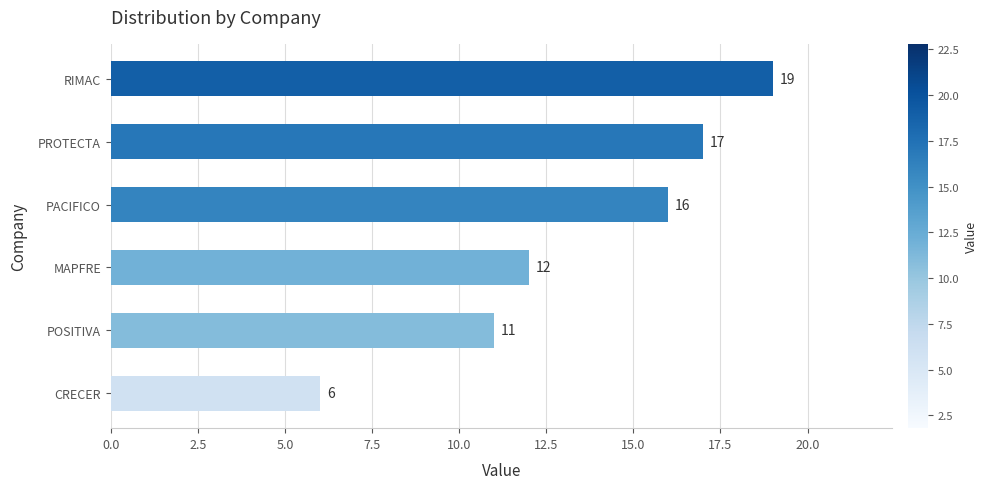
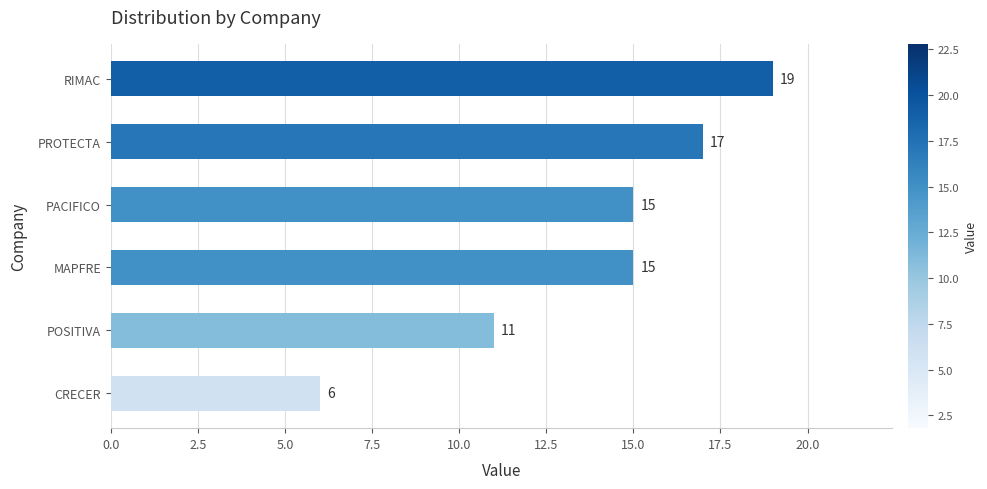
  {
    "RIMAC": 19,
    "PROTECTA": 17,
-   "PACIFICO": 16,
-   "MAPFRE": 12,
+   "PACIFICO": 15,
+   "MAPFRE": 15,
    "POSITIVA": 11,
    "CRECER": 6
  }
